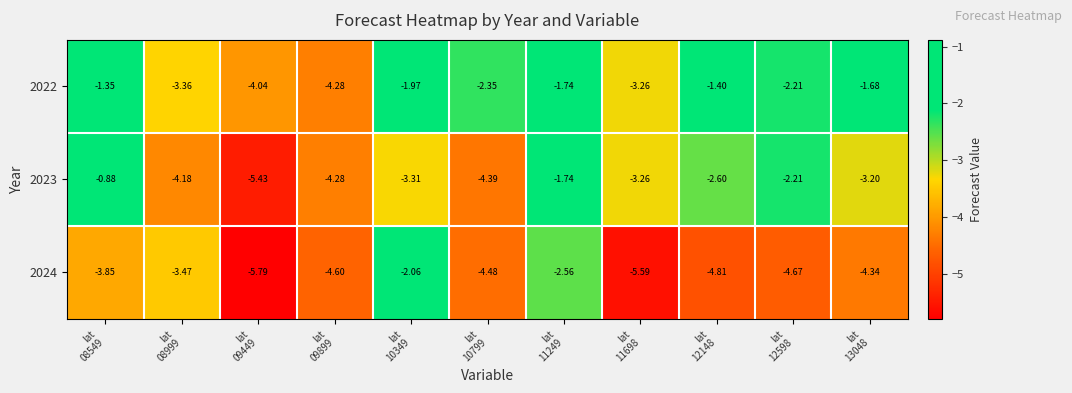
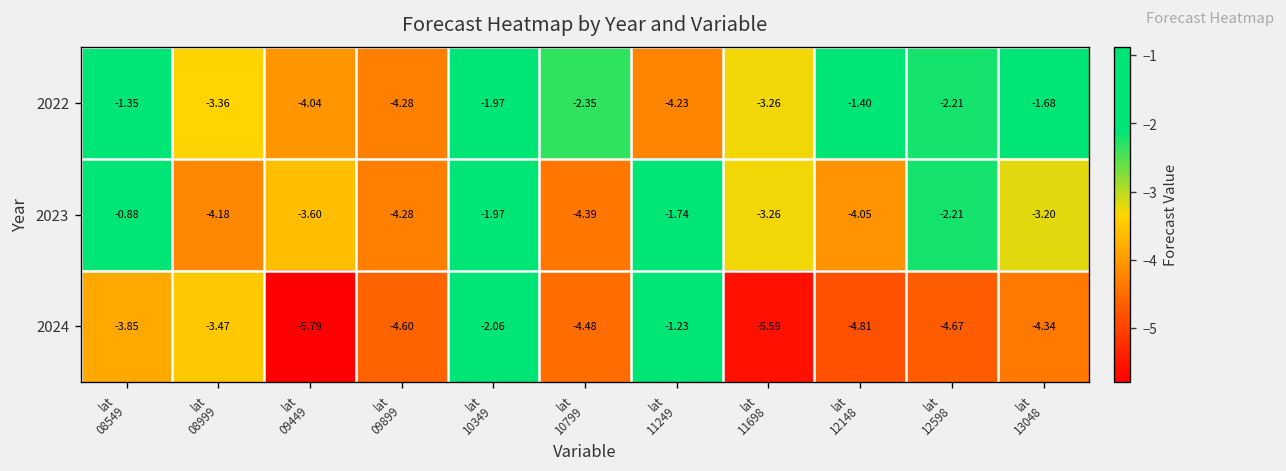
  {
    "2022": {
      "lat 08549": -1.35,
      "lat 08999": -3.36,
      "lat 09449": -4.04,
      "lat 09899": -4.28,
      "lat 10349": -1.97,
      "lat 10799": -2.35,
-     "lat 11249": -1.74,
+     "lat 11249": -4.23,
      "lat 11698": -3.26,
      "lat 12148": -1.40,
      "lat 12598": -2.21,
      "lat 13048": -1.68
    },
    "2023": {
      "lat 08549": -0.88,
      "lat 08999": -4.18,
-     "lat 09449": -5.43,
+     "lat 09449": -3.60,
      "lat 09899": -4.28,
-     "lat 10349": -3.31,
+     "lat 10349": -1.97,
      "lat 10799": -4.39,
      "lat 11249": -1.74,
      "lat 11698": -3.26,
-     "lat 12148": -2.60,
+     "lat 12148": -4.05,
      "lat 12598": -2.21,
      "lat 13048": -3.20
    },
    "2024": {
      "lat 08549": -3.85,
      "lat 08999": -3.47,
      "lat 09449": -5.79,
      "lat 09899": -4.60,
      "lat 10349": -2.06,
      "lat 10799": -4.48,
-     "lat 11249": -2.56,
+     "lat 11249": -1.23,
      "lat 11698": -5.59,
      "lat 12148": -4.81,
      "lat 12598": -4.67,
      "lat 13048": -4.34
    }
  }
